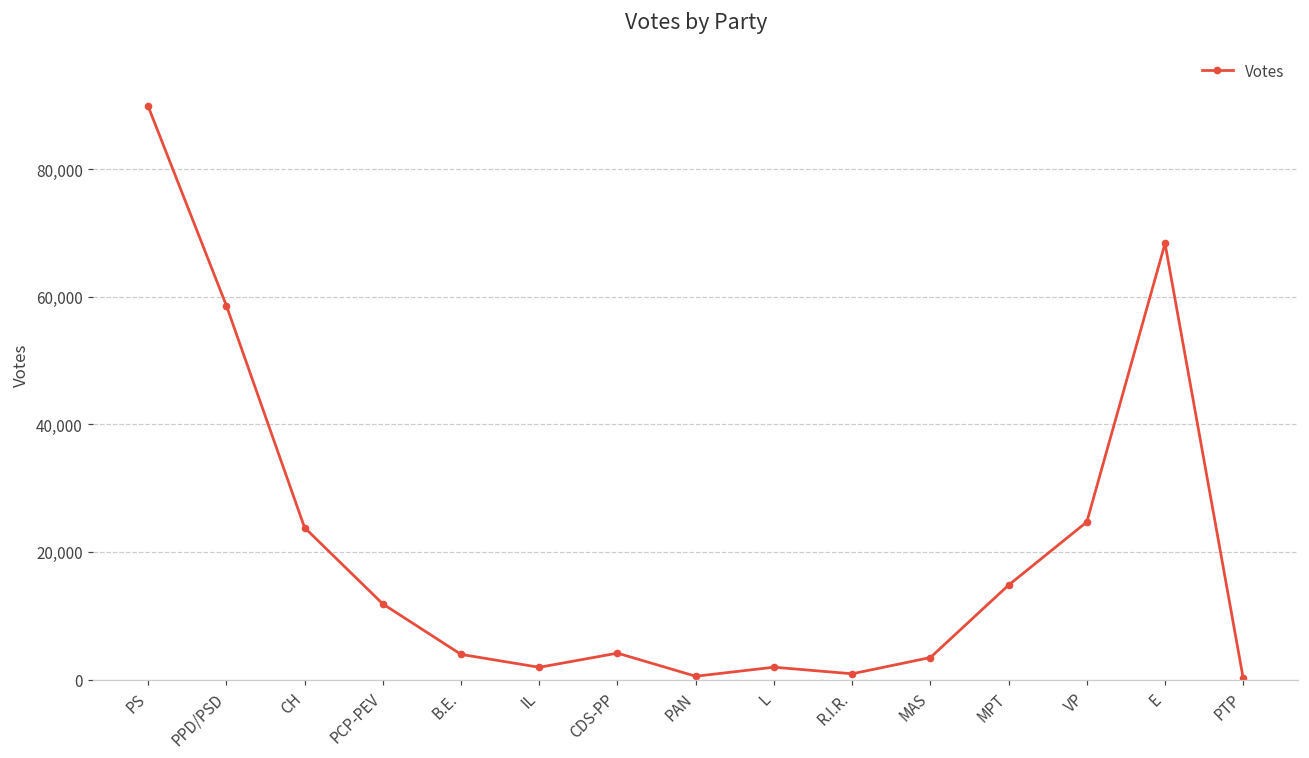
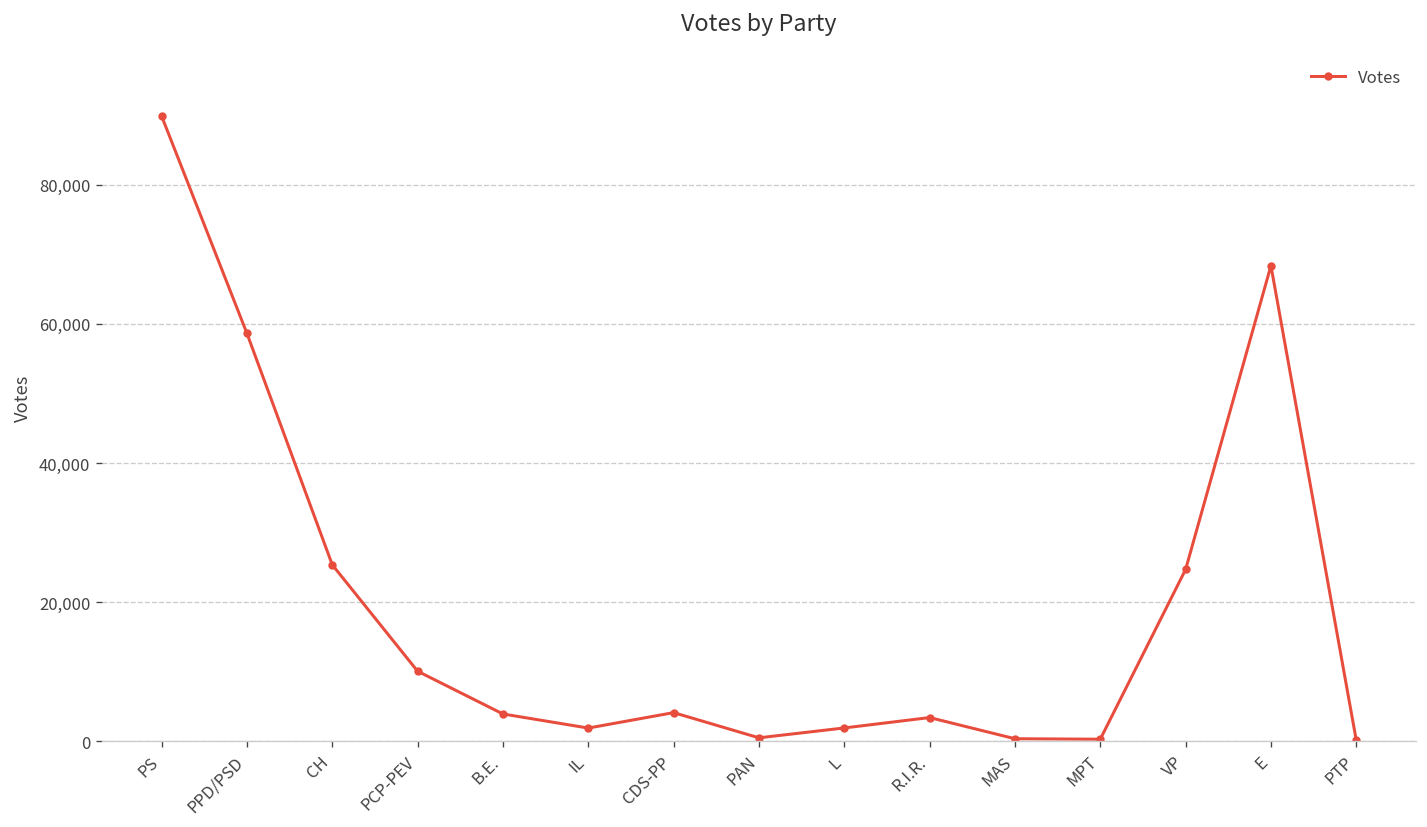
  {
    "PS": "90,000",
    "PPD/PSD": "59,000",
-   "CH": "24,000",
-   "PCP-PEV": "12,000",
+   "CH": "25,000",
+   "PCP-PEV": "10,000",
    "B.E.": "4,000",
    "IL": "2,000",
    "CDS-PP": "4,000",
    "PAN": "1,000",
    "L": "2,000",
-   "R.I.R.": "1,000",
-   "MAS": "3,000",
-   "MPT": "15,000",
+   "R.I.R.": "3,000",
+   "MAS": "0",
+   "MPT": "0",
    "VP": "25,000",
    "E": "68,000",
    "PTP": "0"
  }
